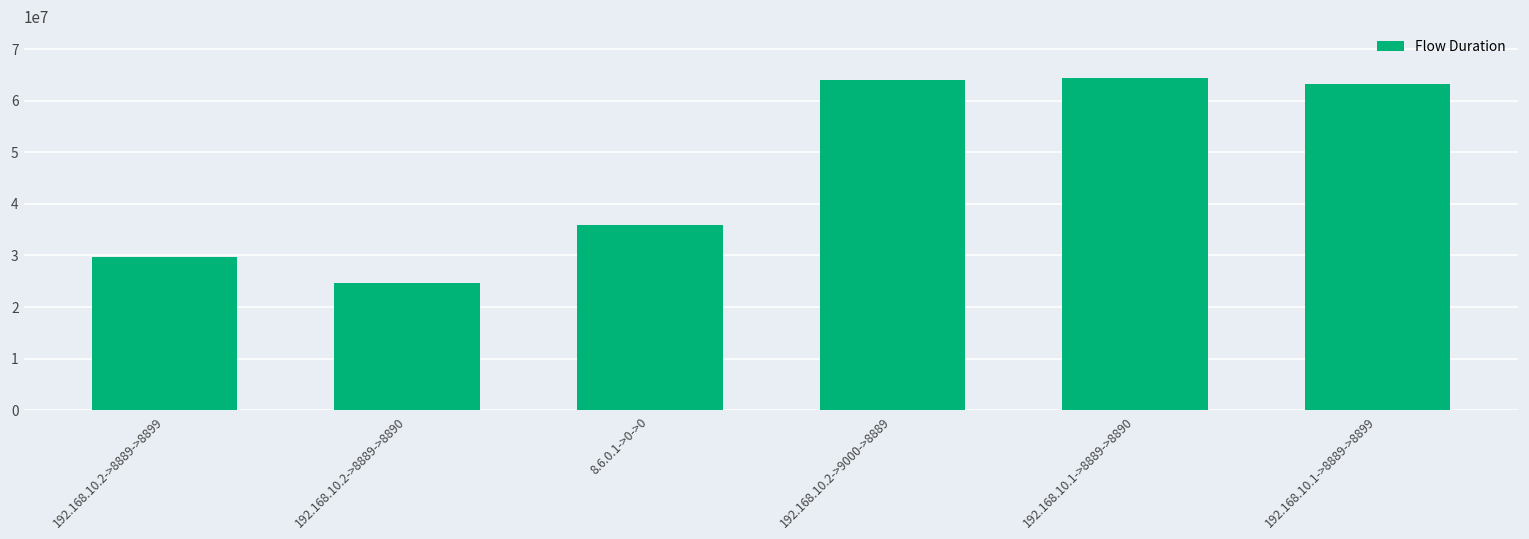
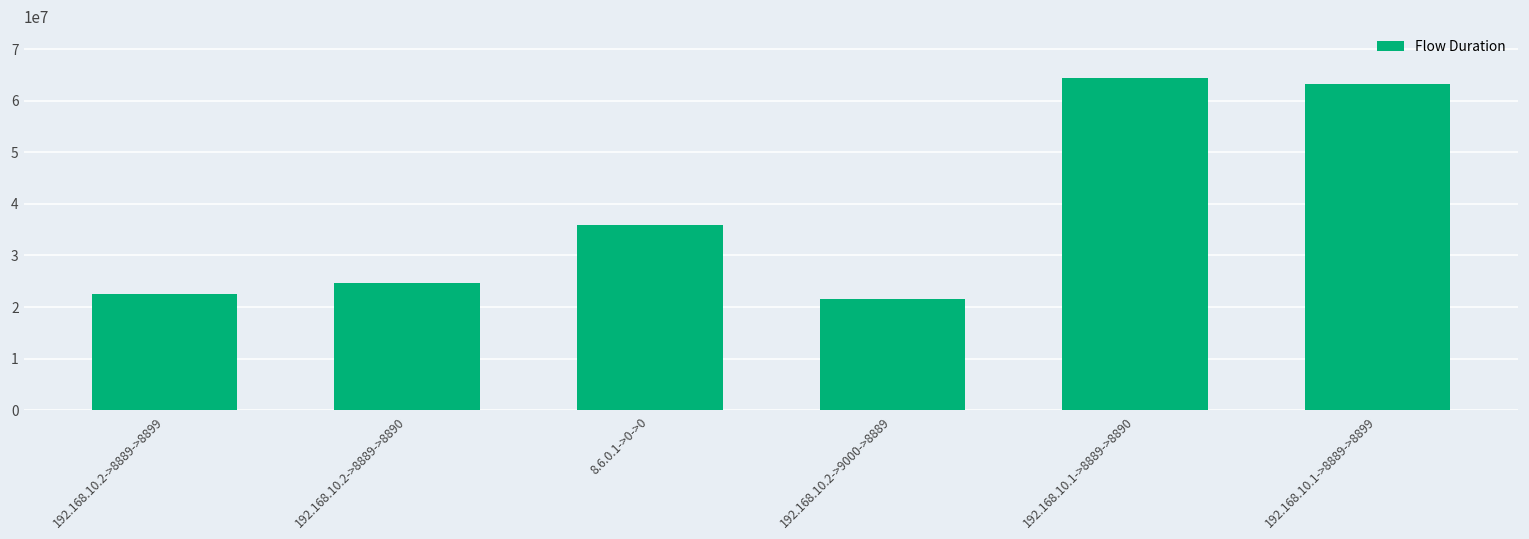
  {
-   "192.168.10.2->8889->8899": 30000000,
+   "192.168.10.2->8889->8899": 23000000,
    "192.168.10.2->8889->8890": 25000000,
    "8.6.0.1->0->0": 36000000,
-   "192.168.10.2->9000->8889": 64000000,
+   "192.168.10.2->9000->8889": 22000000,
    "192.168.10.1->8889->8890": 64000000,
    "192.168.10.1->8889->8899": 63000000
  }
